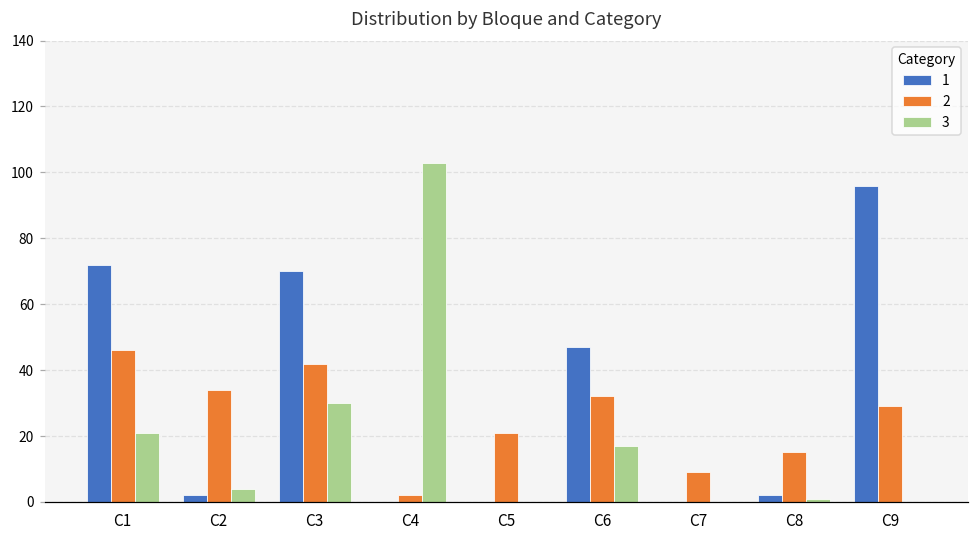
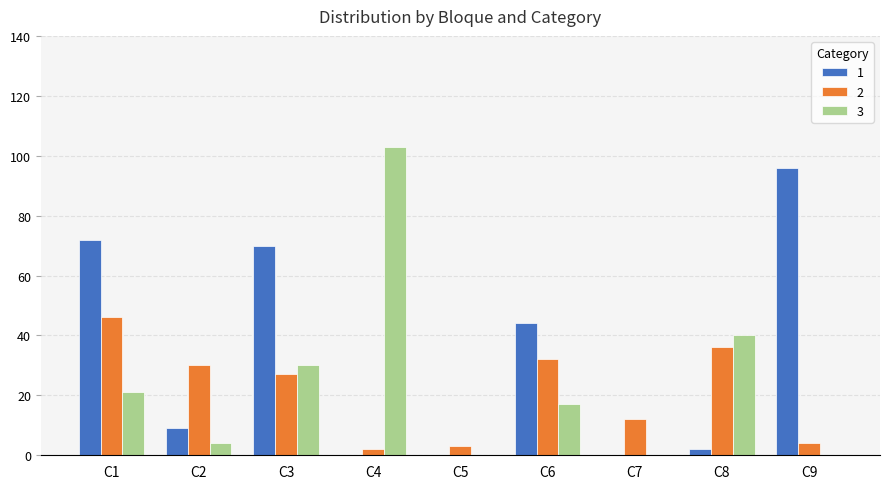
  {
    "1": {
      "C1": 72,
-     "C2": 2,
+     "C2": 9,
      "C3": 70,
      "C4": 0,
      "C5": 0,
-     "C6": 47,
+     "C6": 44,
      "C7": 0,
      "C8": 2,
      "C9": 96
    },
    "2": {
      "C1": 46,
-     "C2": 34,
-     "C3": 42,
+     "C2": 30,
+     "C3": 27,
      "C4": 2,
-     "C5": 21,
+     "C5": 3,
      "C6": 32,
-     "C7": 9,
-     "C8": 15,
-     "C9": 29
+     "C7": 12,
+     "C8": 36,
+     "C9": 4
    },
    "3": {
      "C1": 21,
      "C2": 4,
      "C3": 30,
      "C4": 103,
      "C5": 0,
      "C6": 17,
      "C7": 0,
-     "C8": 1,
+     "C8": 40,
      "C9": 0
    }
  }
